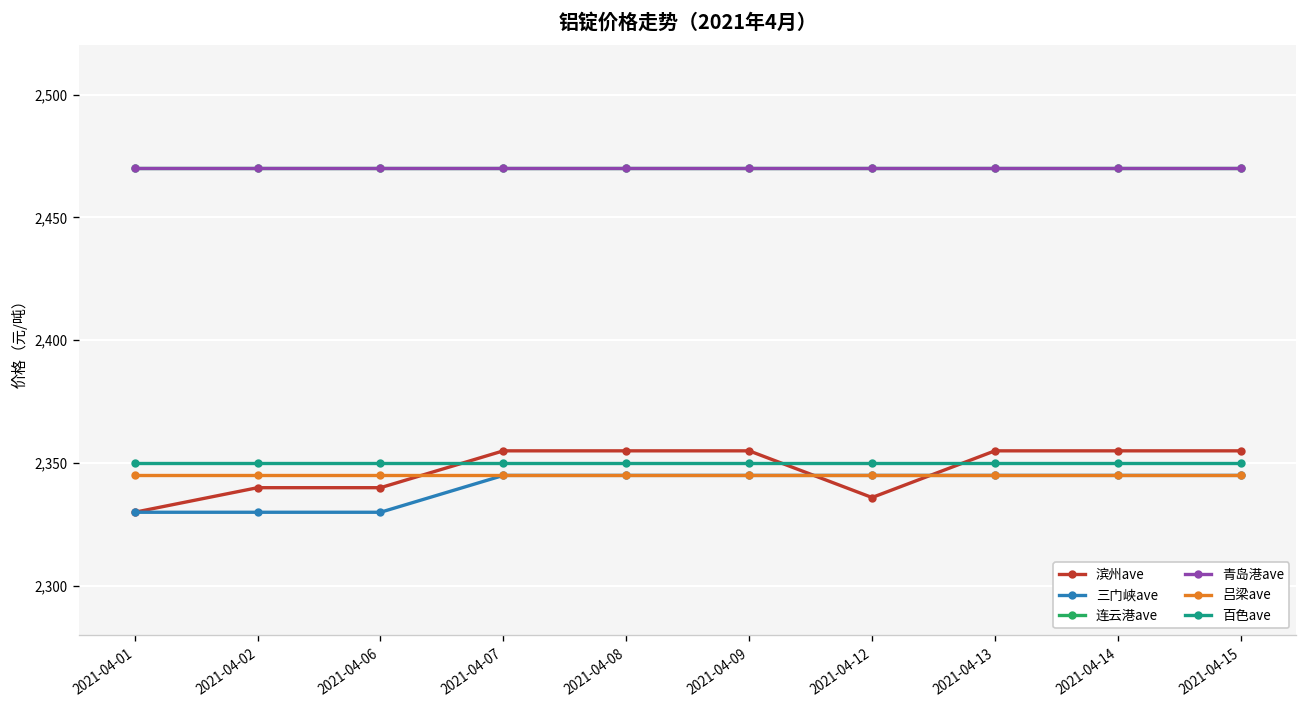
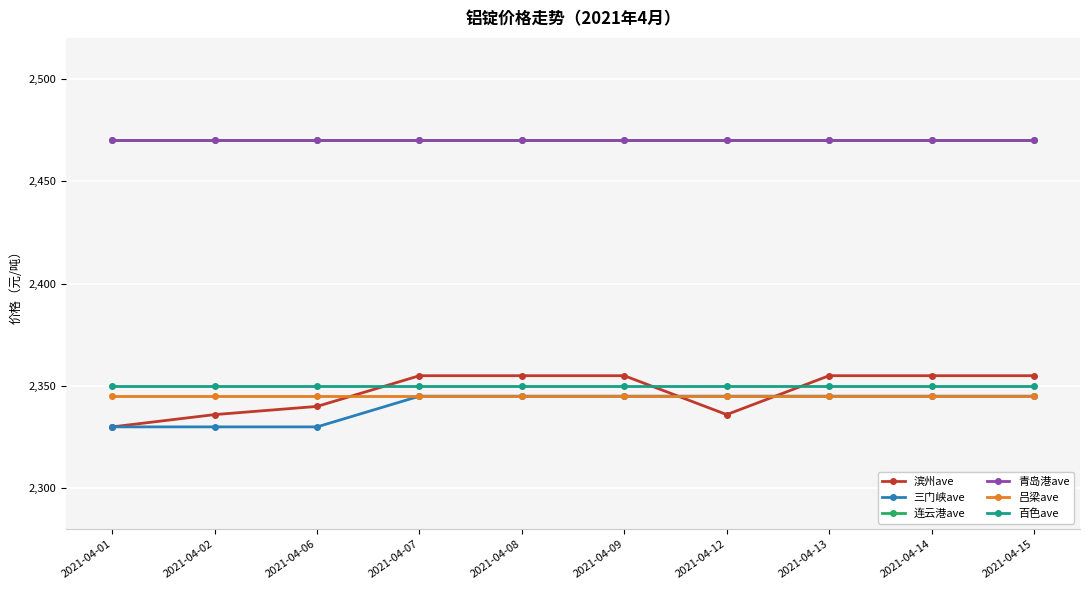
  {
    "滨州ave": {
-     "2021-04-02": "2,340",
+     "2021-04-02": "2,336",
      "2021-04-06": "2,340",
      "2021-04-07": "2,355",
      "2021-04-08": "2,355",
      "2021-04-09": "2,355",
      "2021-04-12": "2,336",
      "2021-04-13": "2,355",
      "2021-04-14": "2,355",
      "2021-04-15": "2,355"
    },
    "三门峡ave": {
      "2021-04-02": "2,330",
      "2021-04-06": "2,330"
    },
    "青岛港ave": {
      "2021-04-01": "2,470",
      "2021-04-02": "2,470",
      "2021-04-06": "2,470",
      "2021-04-07": "2,470",
      "2021-04-08": "2,470",
      "2021-04-09": "2,470",
      "2021-04-12": "2,470",
      "2021-04-13": "2,470",
      "2021-04-14": "2,470",
      "2021-04-15": "2,470"
    },
    "吕梁ave": {
      "2021-04-01": "2,345",
      "2021-04-02": "2,345",
      "2021-04-06": "2,345"
    },
    "百色ave": {
      "2021-04-01": "2,350",
      "2021-04-02": "2,350",
      "2021-04-06": "2,350",
      "2021-04-07": "2,350",
      "2021-04-08": "2,350",
      "2021-04-09": "2,350",
      "2021-04-12": "2,350",
      "2021-04-13": "2,350",
      "2021-04-14": "2,350",
      "2021-04-15": "2,350"
    }
  }
